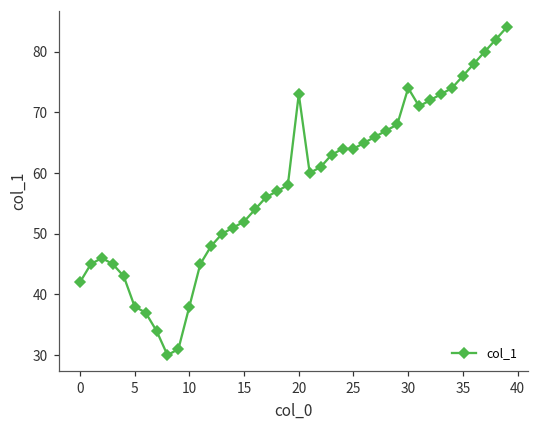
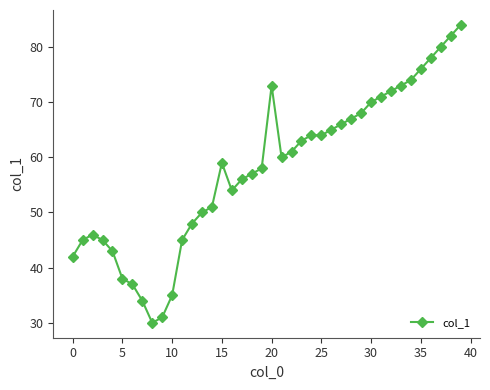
  {
    "0": 42,
    "5": 38,
-   "10": 38,
-   "15": 52,
+   "10": 35,
+   "15": 59,
    "20": 73,
    "25": 64,
-   "30": 74,
+   "30": 70,
    "35": 76
  }
